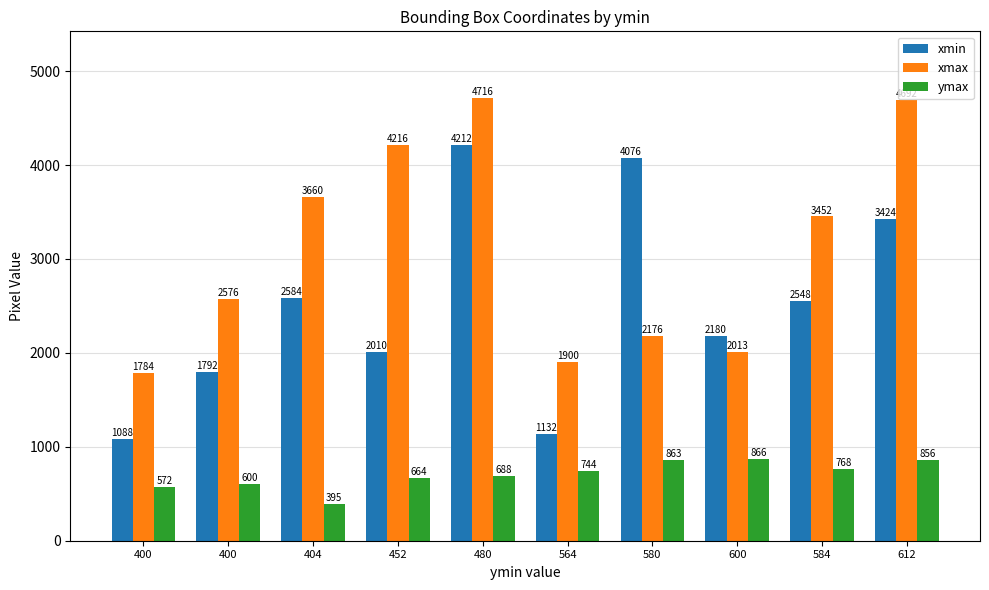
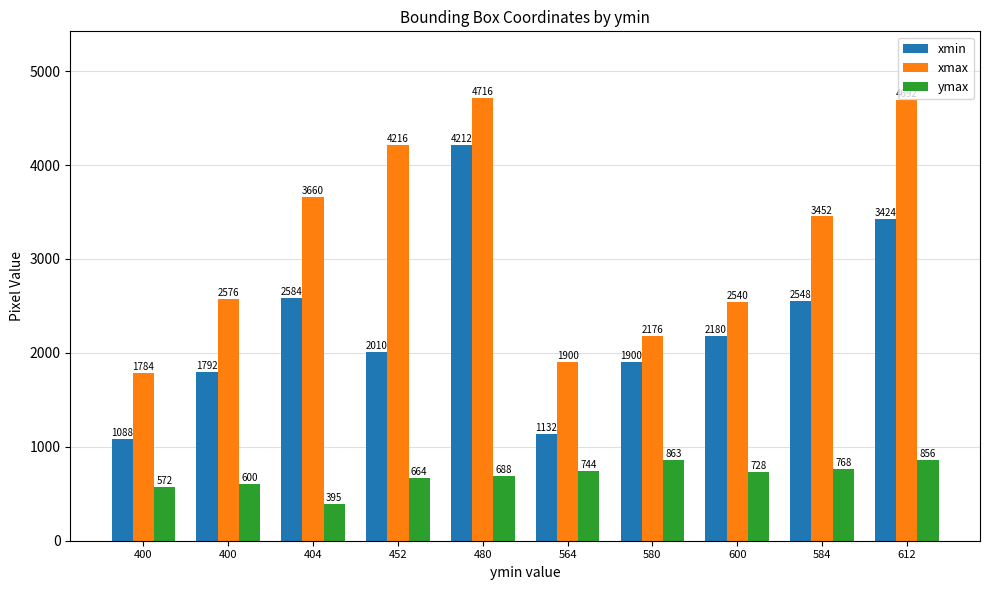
  {
    "xmin": {
      "404": 2584,
      "452": 2010,
      "480": 4212,
      "564": 1132,
-     "580": 4076,
+     "580": 1900,
      "600": 2180,
      "584": 2548,
      "612": 3424
    },
    "xmax": {
      "404": 3660,
      "452": 4216,
      "480": 4716,
      "564": 1900,
      "580": 2176,
-     "600": 2013,
+     "600": 2540,
      "584": 3452
    },
    "ymax": {
      "404": 395,
      "452": 664,
      "480": 688,
      "564": 744,
      "580": 863,
-     "600": 866,
+     "600": 728,
      "584": 768,
      "612": 856
    }
  }
